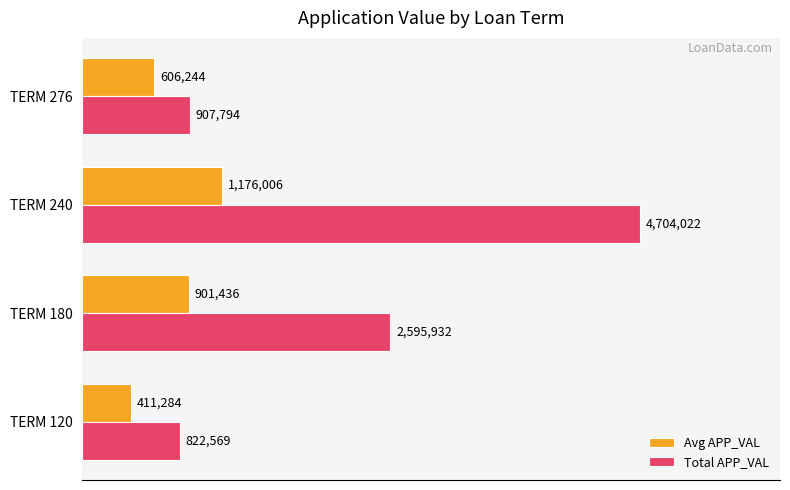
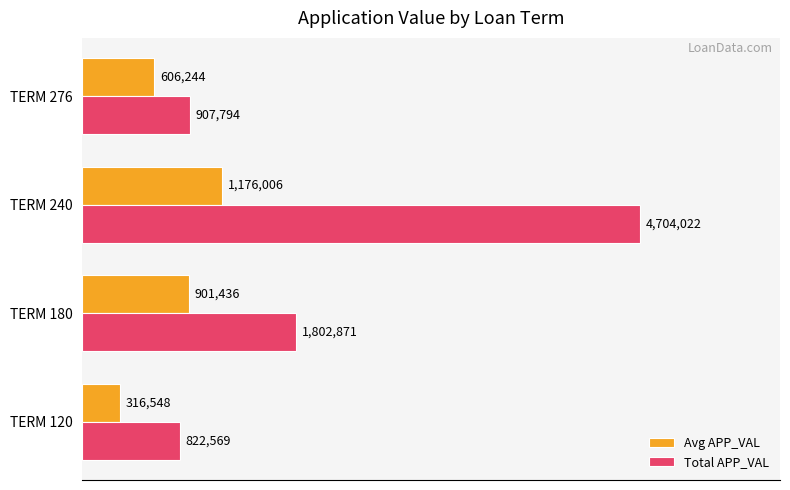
  {
    "Avg APP_VAL": {
      "TERM 276": "606,244",
      "TERM 240": "1,176,006",
      "TERM 180": "901,436",
-     "TERM 120": "411,284"
+     "TERM 120": "316,548"
    },
    "Total APP_VAL": {
      "TERM 276": "907,794",
      "TERM 240": "4,704,022",
-     "TERM 180": "2,595,932",
+     "TERM 180": "1,802,871",
      "TERM 120": "822,569"
    }
  }
